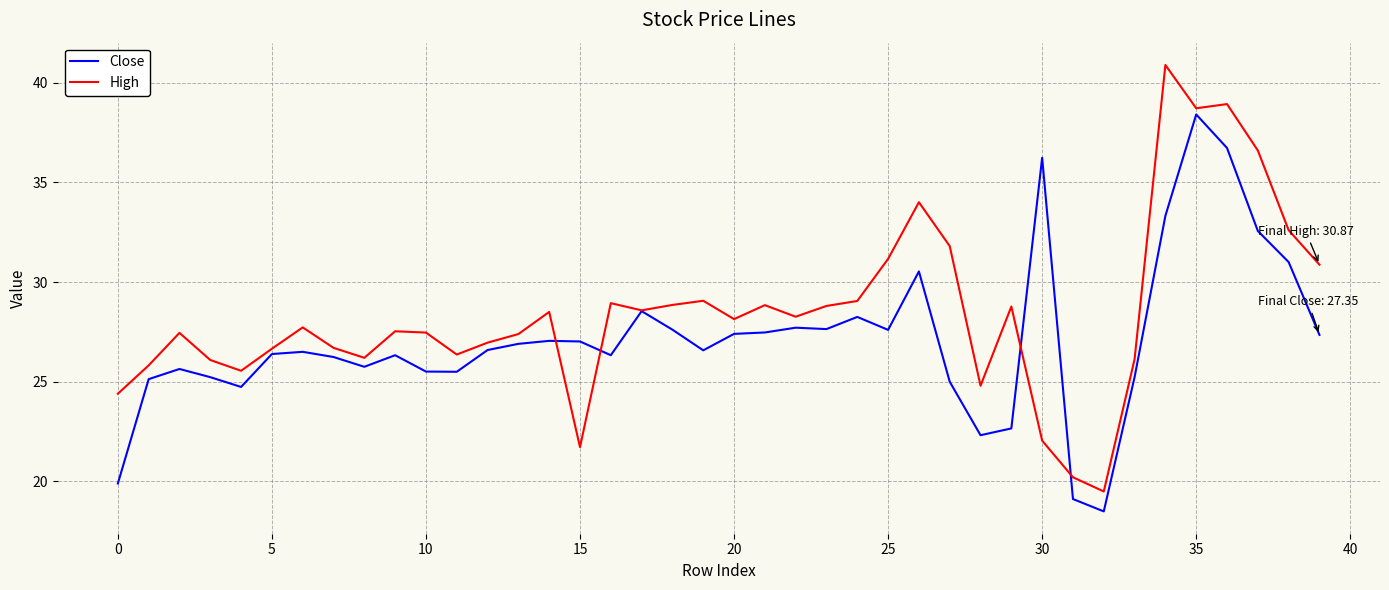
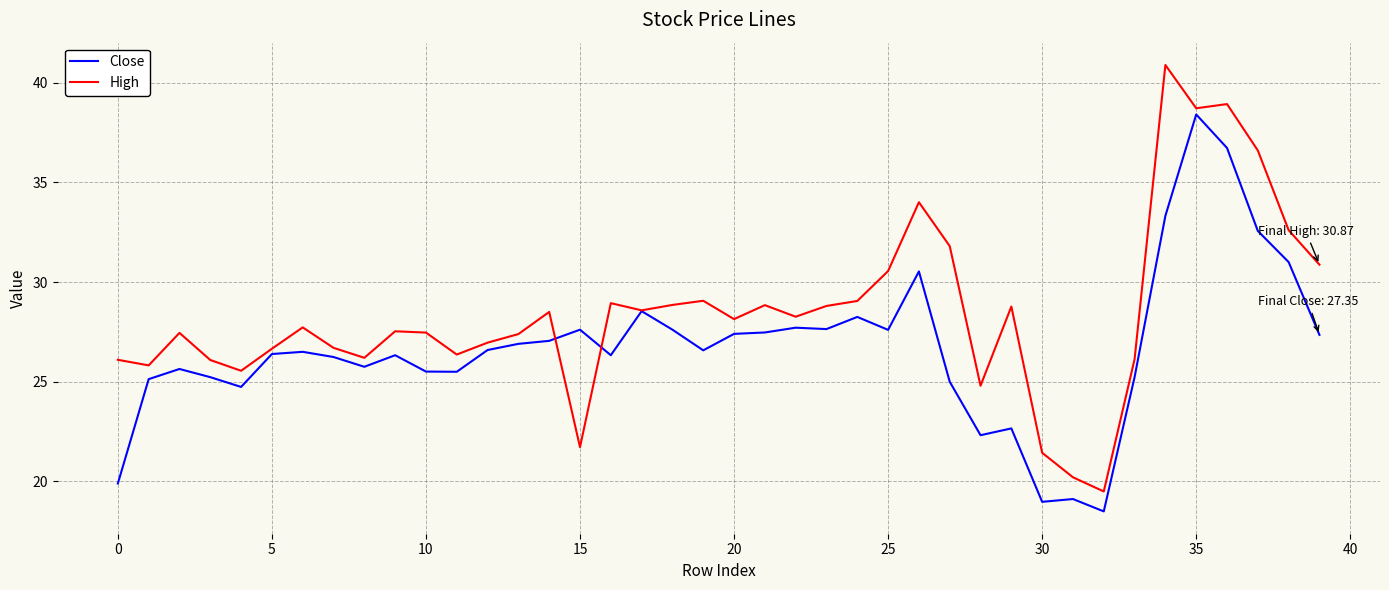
  {
    "Close": {
      "0": 19.9,
      "5": 26.4,
      "10": 25.5,
-     "15": 27.0,
+     "15": 27.6,
      "20": 27.4,
      "25": 27.6,
-     "30": 36.2,
+     "30": 19.0,
      "35": 38.4
    },
    "High": {
-     "0": 24.4,
+     "0": 26.1,
      "5": 26.7,
      "10": 27.5,
      "15": 21.7,
      "20": 28.1,
-     "25": 31.2,
-     "30": 22.1,
+     "25": 30.6,
+     "30": 21.4,
      "35": 38.7
    }
  }
